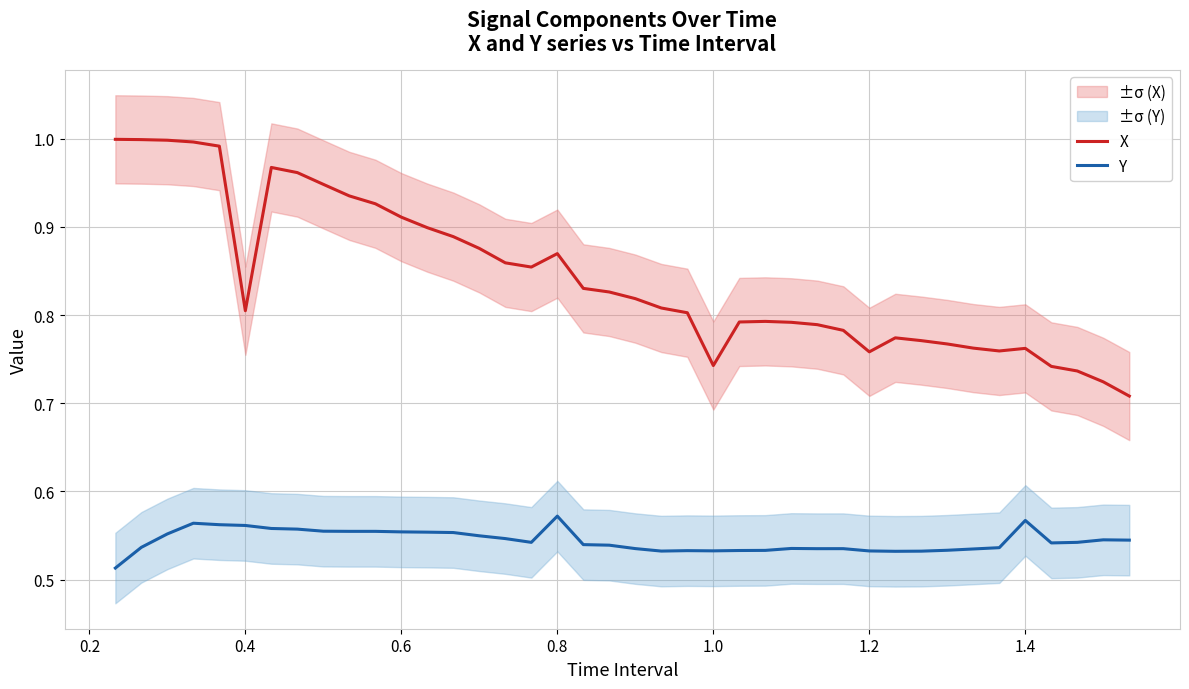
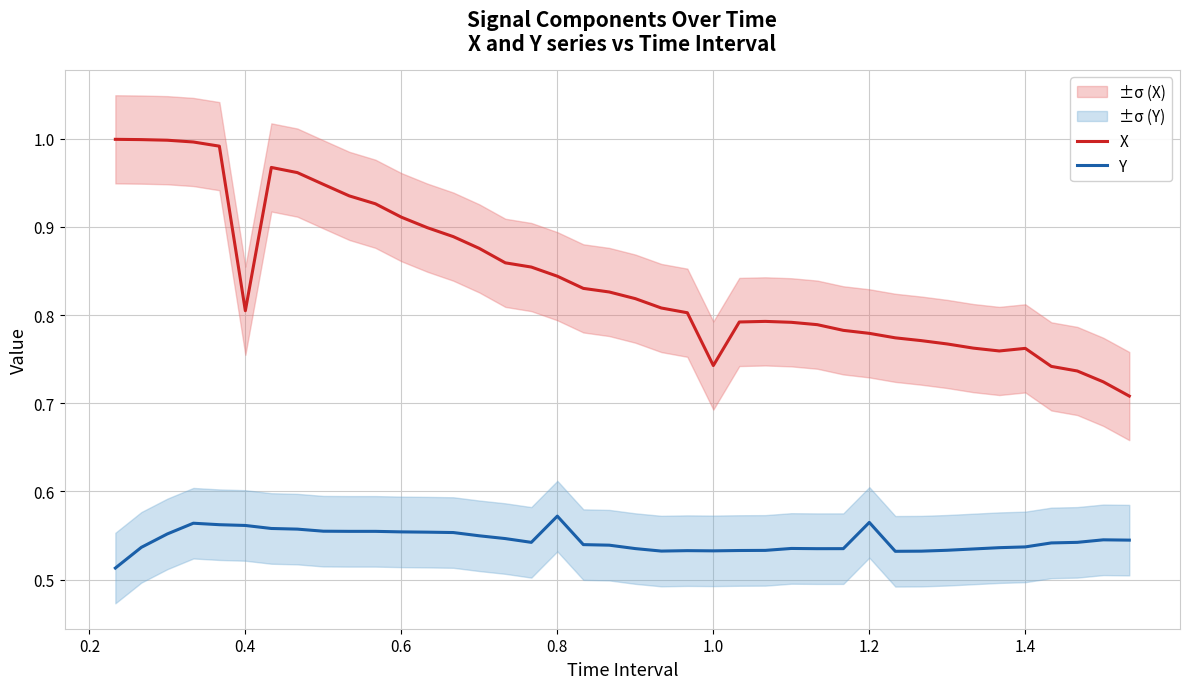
  {
    "X": {
      "0.4": 0.80,
      "0.6": 0.91,
-     "0.8": 0.87,
+     "0.8": 0.84,
      "1.0": 0.74,
-     "1.2": 0.76,
+     "1.2": 0.78,
      "1.4": 0.76
    },
    "Y": {
      "0.4": 0.56,
      "0.6": 0.55,
      "0.8": 0.57,
      "1.0": 0.53,
-     "1.2": 0.53,
-     "1.4": 0.57
+     "1.2": 0.56,
+     "1.4": 0.54
    }
  }
